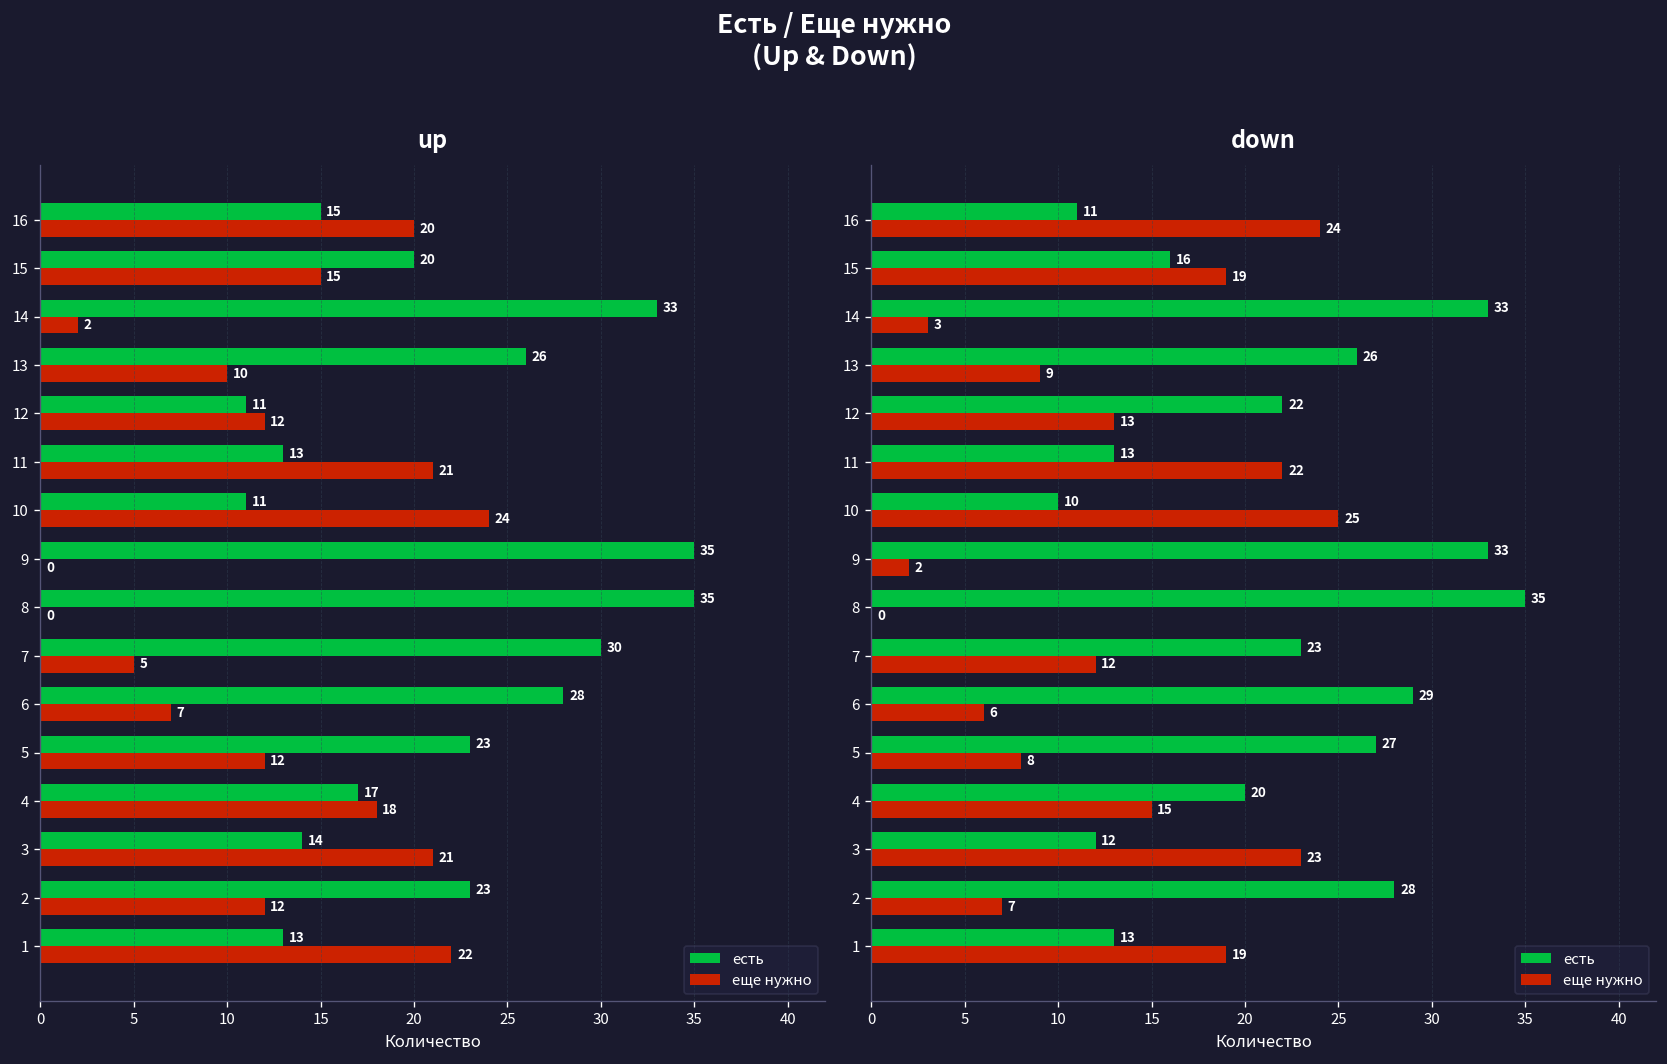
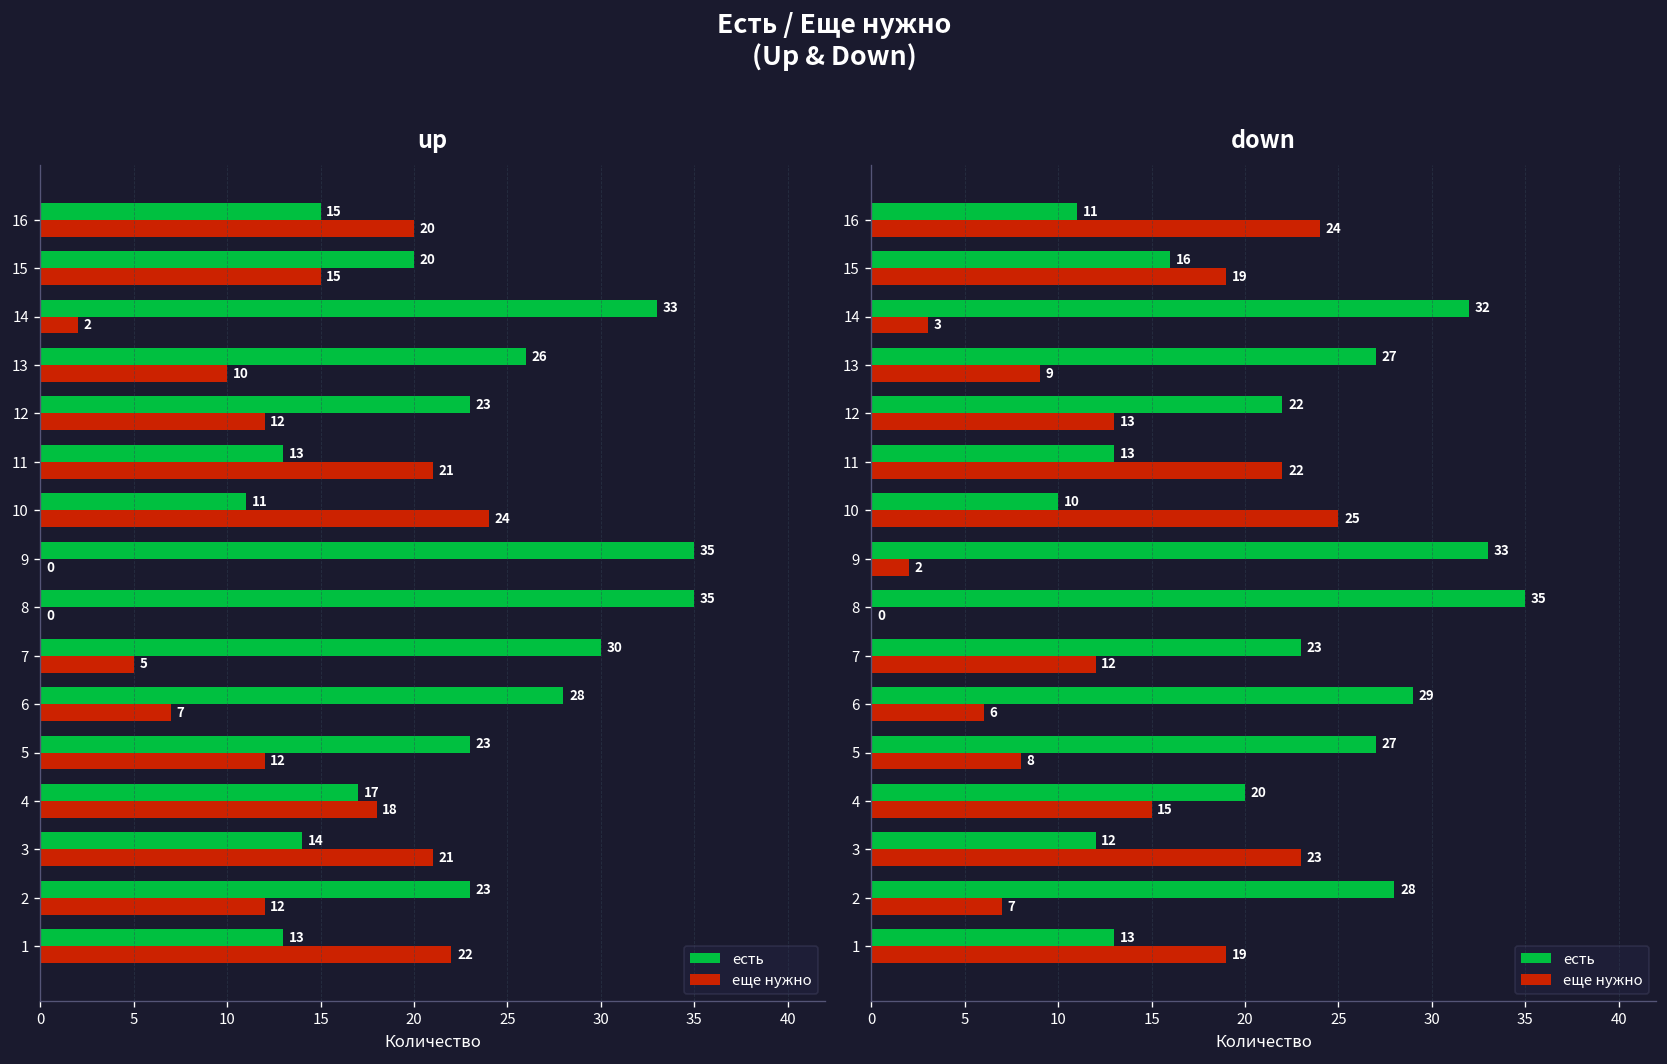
  {
    "up": {
      "есть": {
        "16": 15,
        "15": 20,
        "14": 33,
        "13": 26,
-       "12": 11,
+       "12": 23,
        "11": 13,
        "10": 11,
        "9": 35,
        "8": 35,
        "7": 30,
        "6": 28,
        "5": 23,
        "4": 17,
        "3": 14,
        "2": 23,
        "1": 13
      },
      "еще нужно": {
        "16": 20,
        "15": 15,
        "14": 2,
        "13": 10,
        "12": 12,
        "11": 21,
        "10": 24,
        "9": 0,
        "8": 0,
        "7": 5,
        "6": 7,
        "5": 12,
        "4": 18,
        "3": 21,
        "2": 12,
        "1": 22
      }
    },
    "down": {
      "есть": {
        "16": 11,
        "15": 16,
-       "14": 33,
-       "13": 26,
+       "14": 32,
+       "13": 27,
        "12": 22,
        "11": 13,
        "10": 10,
        "9": 33,
        "8": 35,
        "7": 23,
        "6": 29,
        "5": 27,
        "4": 20,
        "3": 12,
        "2": 28,
        "1": 13
      },
      "еще нужно": {
        "16": 24,
        "15": 19,
        "14": 3,
        "13": 9,
        "12": 13,
        "11": 22,
        "10": 25,
        "9": 2,
        "8": 0,
        "7": 12,
        "6": 6,
        "5": 8,
        "4": 15,
        "3": 23,
        "2": 7,
        "1": 19
      }
    }
  }
